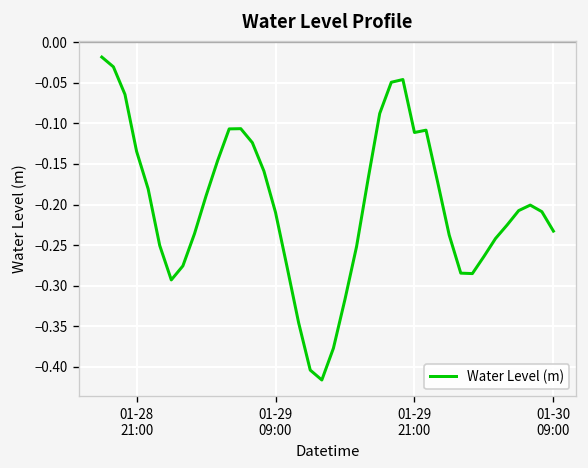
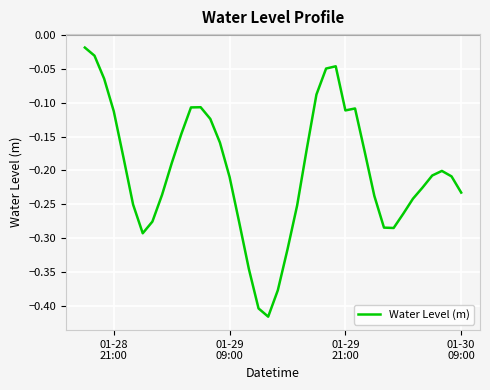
  {
-   "01-28 21:00": -0.13,
+   "01-28 21:00": -0.11,
    "01-29 09:00": -0.21,
    "01-29 21:00": -0.11,
    "01-30 09:00": -0.23
  }
